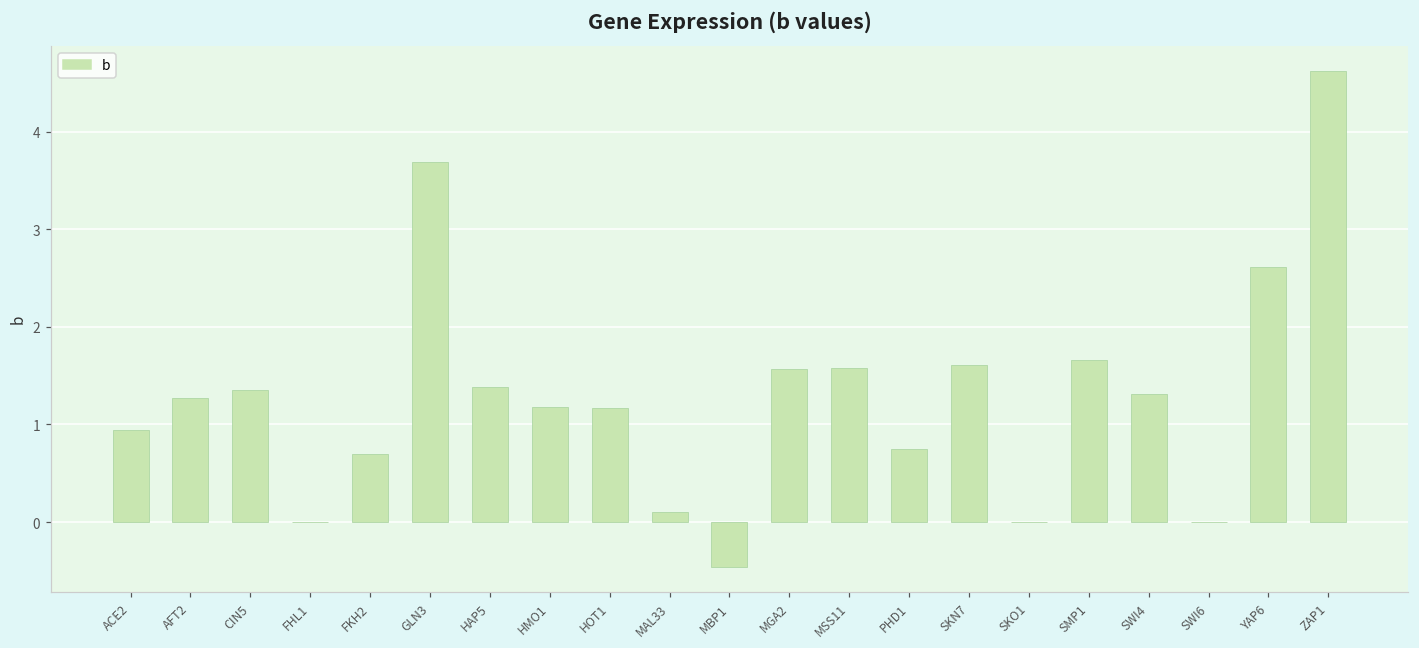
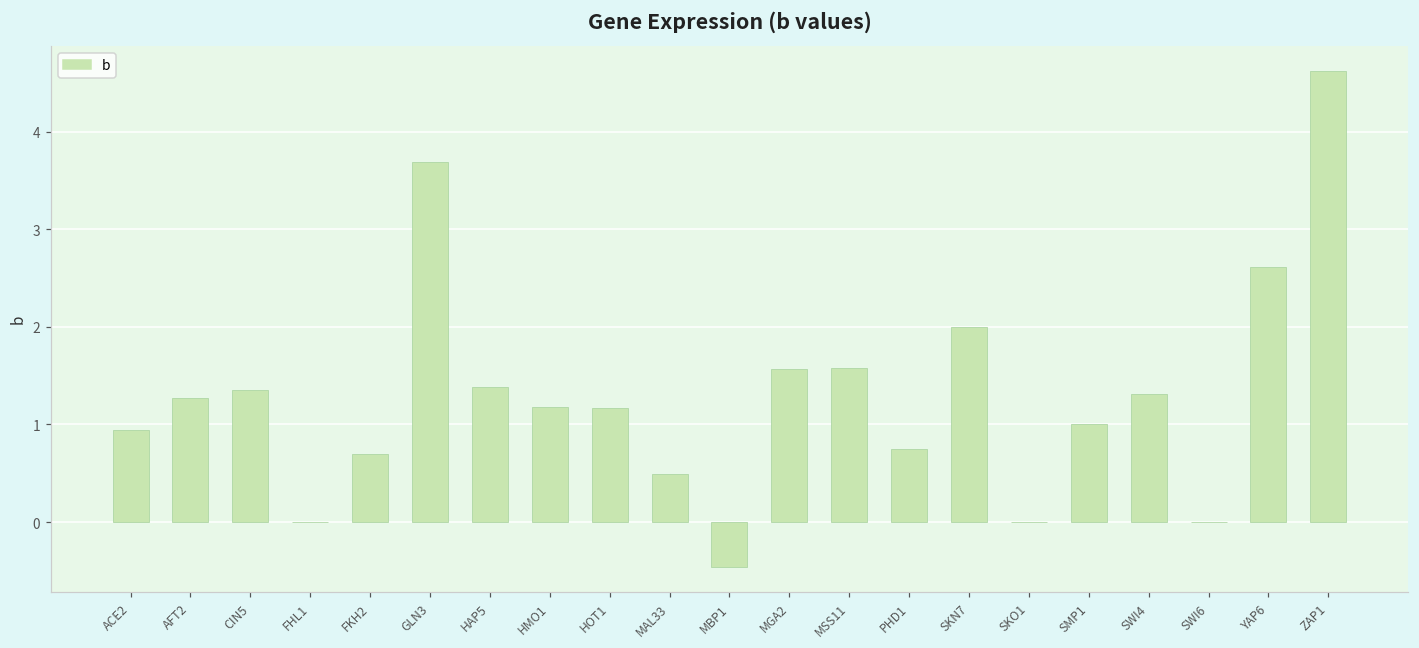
  {
    "ACE2": 0.9,
    "AFT2": 1.3,
    "CIN5": 1.4,
    "FHL1": 0.0,
    "FKH2": 0.7,
    "GLN3": 3.7,
    "HAP5": 1.4,
    "HMO1": 1.2,
    "HOT1": 1.2,
-   "MAL33": 0.1,
+   "MAL33": 0.5,
    "MBP1": -0.5,
    "MGA2": 1.6,
    "MSS11": 1.6,
    "PHD1": 0.7,
-   "SKN7": 1.6,
+   "SKN7": 2.0,
    "SKO1": 0.0,
-   "SMP1": 1.7,
+   "SMP1": 1.0,
    "SWI4": 1.3,
    "SWI6": 0.0,
    "YAP6": 2.6,
    "ZAP1": 4.6
  }
